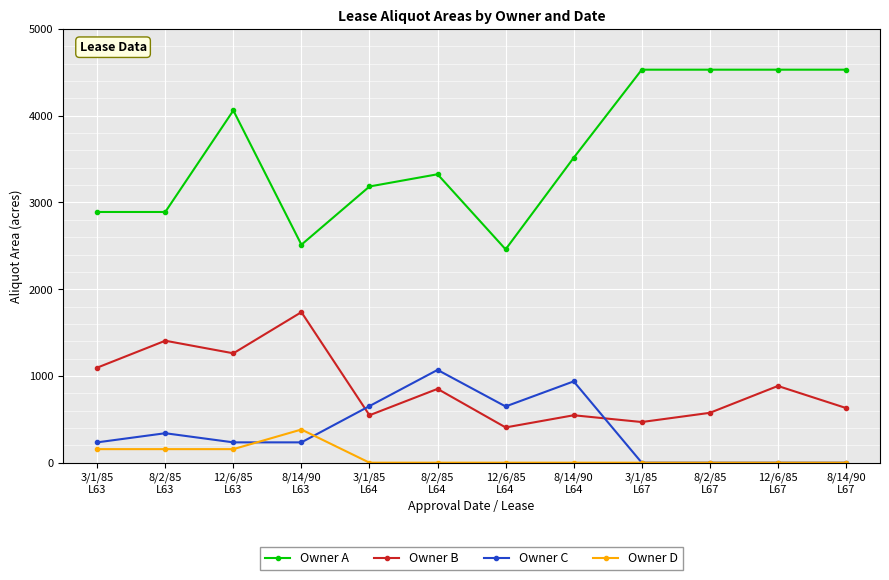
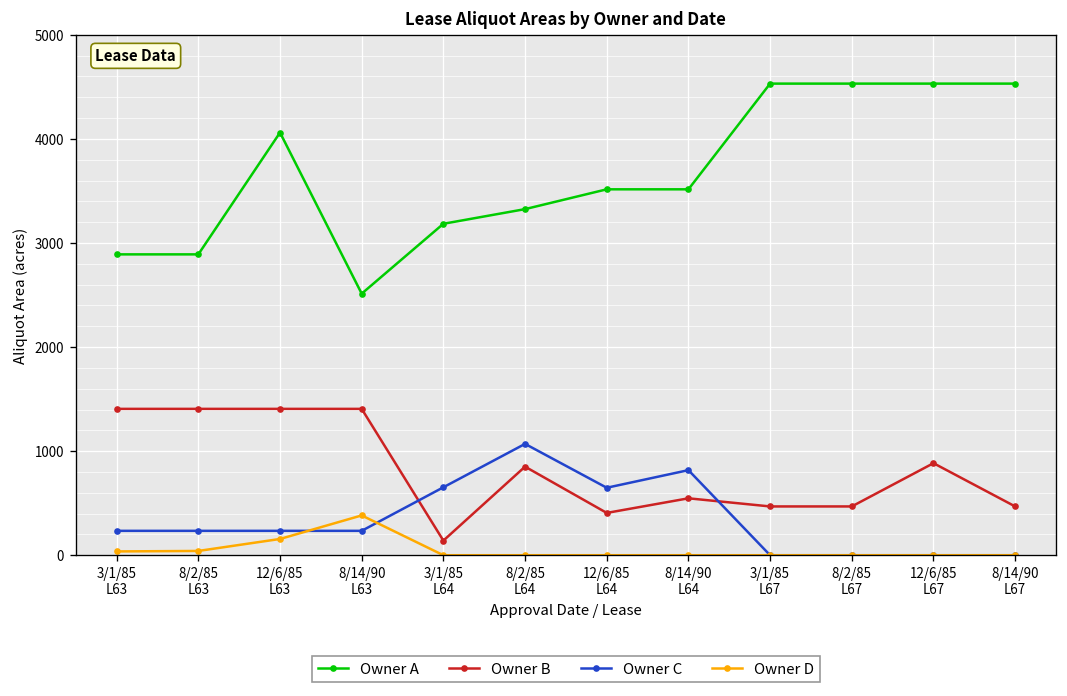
  {
    "Owner A": {
      "3/1/85 L63": 2900,
      "8/2/85 L63": 2900,
      "12/6/85 L63": 4100,
      "8/14/90 L63": 2500,
      "3/1/85 L64": 3200,
      "8/2/85 L64": 3300,
-     "12/6/85 L64": 2500,
+     "12/6/85 L64": 3500,
      "8/14/90 L64": 3500,
      "3/1/85 L67": 4500,
      "8/2/85 L67": 4500,
      "12/6/85 L67": 4500,
      "8/14/90 L67": 4500
    },
    "Owner B": {
-     "3/1/85 L63": 1100,
+     "3/1/85 L63": 1400,
      "8/2/85 L63": 1400,
-     "12/6/85 L63": 1300,
-     "8/14/90 L63": 1700,
-     "3/1/85 L64": 500,
+     "12/6/85 L63": 1400,
+     "8/14/90 L63": 1400,
+     "3/1/85 L64": 100,
      "8/2/85 L64": 900,
      "12/6/85 L64": 400,
      "8/14/90 L64": 500,
      "3/1/85 L67": 500,
-     "8/2/85 L67": 600,
+     "8/2/85 L67": 500,
      "12/6/85 L67": 900,
-     "8/14/90 L67": 600
+     "8/14/90 L67": 500
    },
    "Owner C": {
      "3/1/85 L63": 200,
-     "8/2/85 L63": 300,
+     "8/2/85 L63": 200,
      "12/6/85 L63": 200,
      "8/14/90 L63": 200,
      "3/1/85 L64": 700,
      "8/2/85 L64": 1100,
      "12/6/85 L64": 600,
-     "8/14/90 L64": 900
+     "8/14/90 L64": 800
    },
    "Owner D": {
-     "3/1/85 L63": 200,
-     "8/2/85 L63": 200,
+     "3/1/85 L63": 0,
+     "8/2/85 L63": 0,
      "12/6/85 L63": 200,
      "8/14/90 L63": 400,
      "3/1/85 L64": 0,
      "8/2/85 L64": 0,
      "12/6/85 L64": 0,
      "8/14/90 L64": 0
    }
  }
